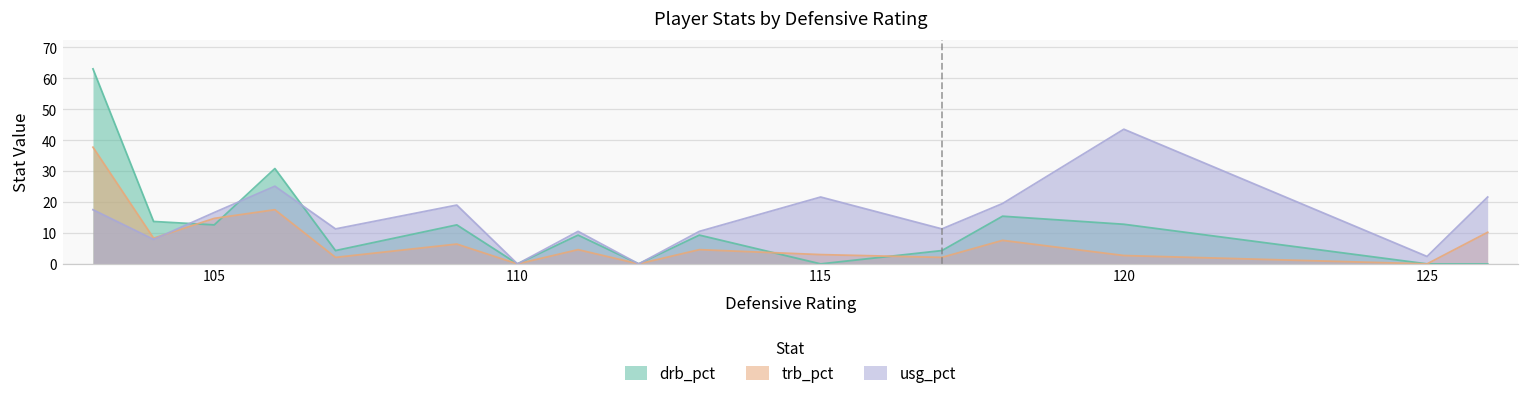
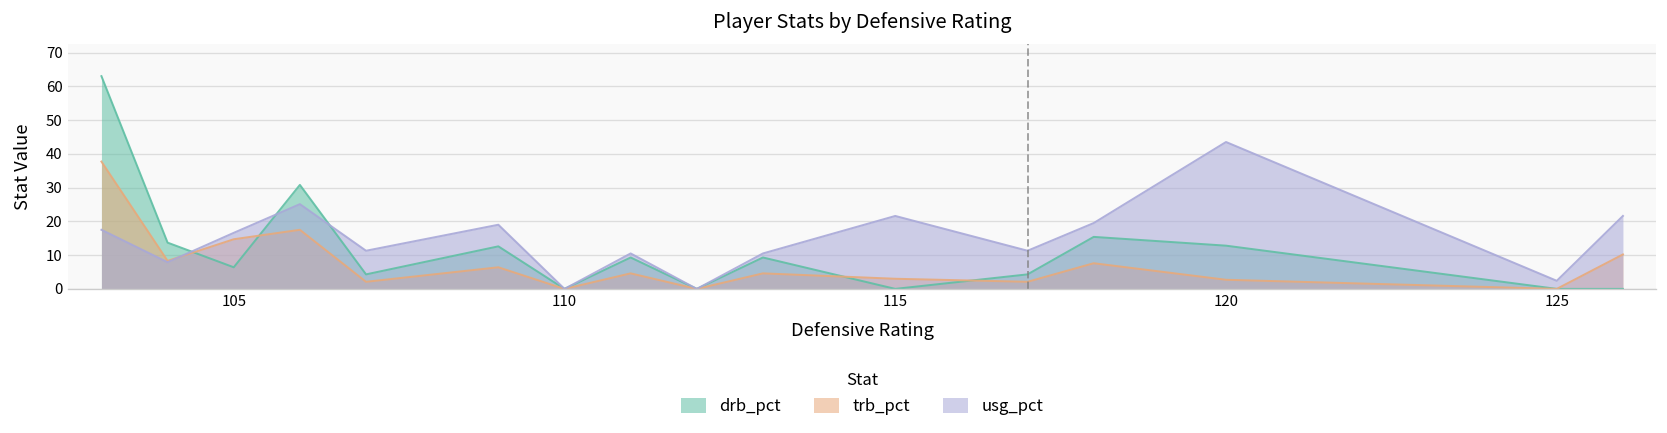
  {
    "drb_pct": {
-     "105": 13,
+     "105": 6,
      "115": 0,
      "120": 13
    },
    "trb_pct": {
      "105": 15,
      "115": 3,
      "120": 3
    },
    "usg_pct": {
      "105": 17,
      "115": 22,
      "120": 44,
      "125": 2
    }
  }
